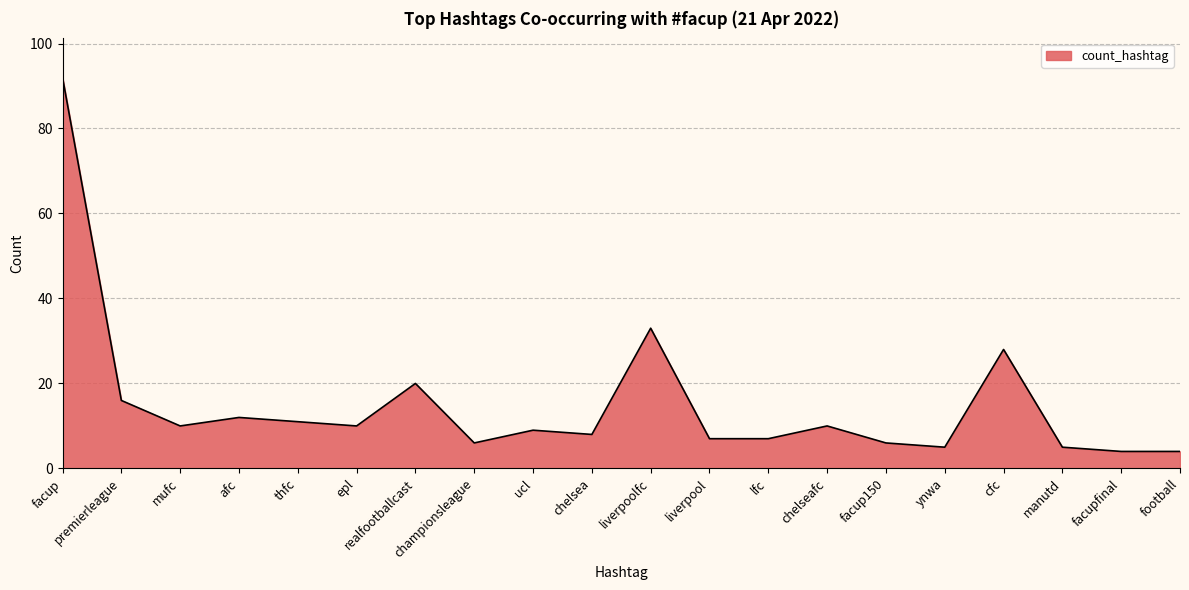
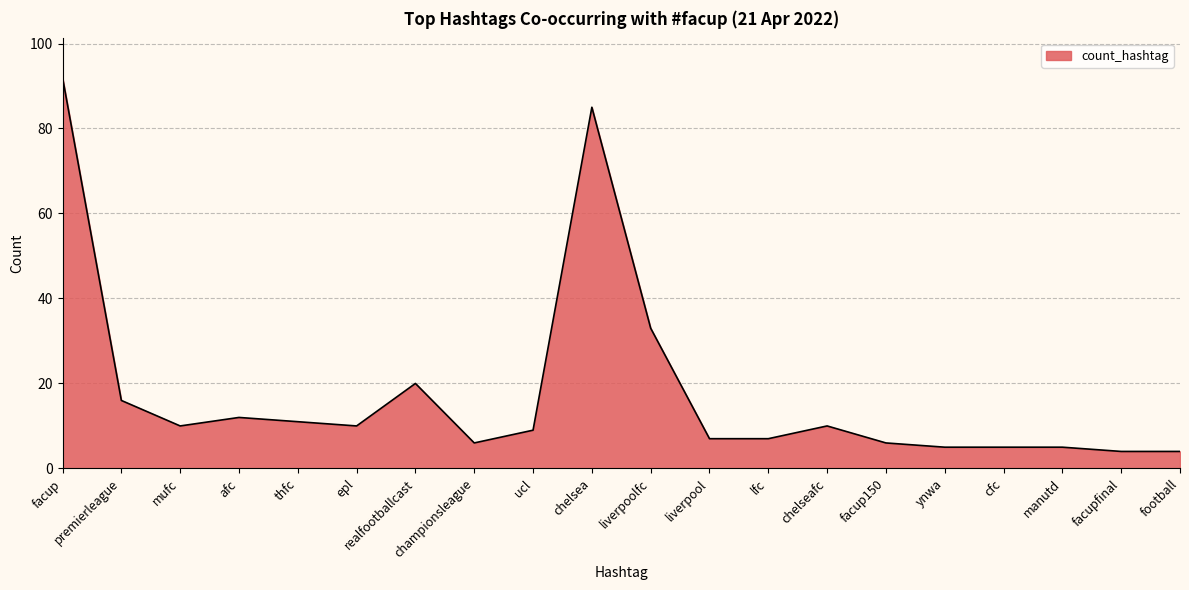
  {
    "facup": 92,
    "premierleague": 16,
    "mufc": 10,
    "afc": 12,
    "thfc": 11,
    "epl": 10,
    "realfootballcast": 20,
    "championsleague": 6,
    "ucl": 9,
-   "chelsea": 8,
+   "chelsea": 85,
    "liverpoolfc": 33,
    "liverpool": 7,
    "lfc": 7,
    "chelseafc": 10,
    "facup150": 6,
    "ynwa": 5,
-   "cfc": 28,
+   "cfc": 5,
    "manutd": 5,
    "facupfinal": 4,
    "football": 4
  }
